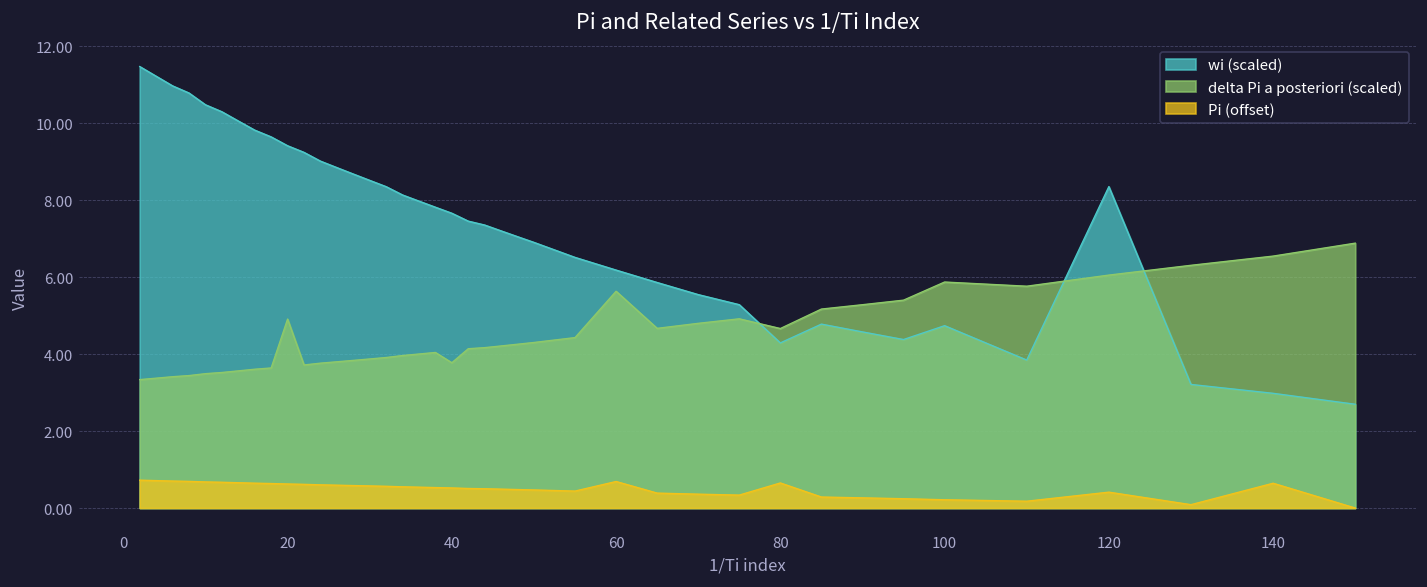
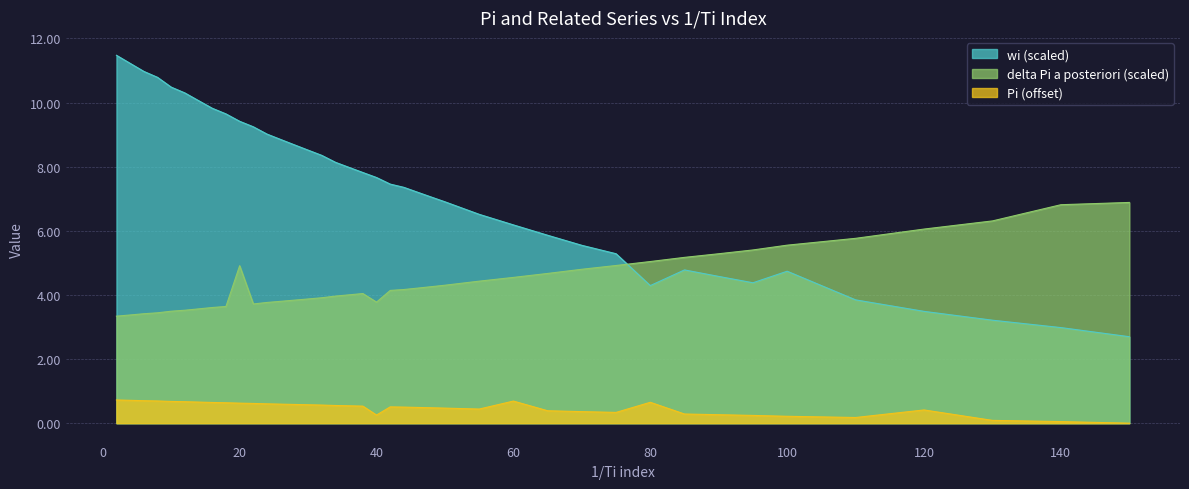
  {
    "wi (scaled)": {
      "20": 9.4,
      "40": 7.7,
      "60": 6.2,
      "80": 4.3,
      "100": 4.7,
-     "120": 8.4,
+     "120": 3.5,
      "140": 3.0
    },
    "delta Pi a posteriori (scaled)": {
      "20": 4.9,
      "40": 3.8,
-     "60": 5.6,
-     "80": 4.7,
-     "100": 5.9,
+     "60": 4.5,
+     "80": 5.0,
+     "100": 5.6,
      "120": 6.1,
-     "140": 6.5
+     "140": 6.8
    },
    "Pi (offset)": {
      "20": 0.6,
-     "40": 0.5,
+     "40": 0.3,
      "60": 0.7,
      "80": 0.7,
      "100": 0.2,
      "120": 0.4,
-     "140": 0.6
+     "140": 0.1
    }
  }
